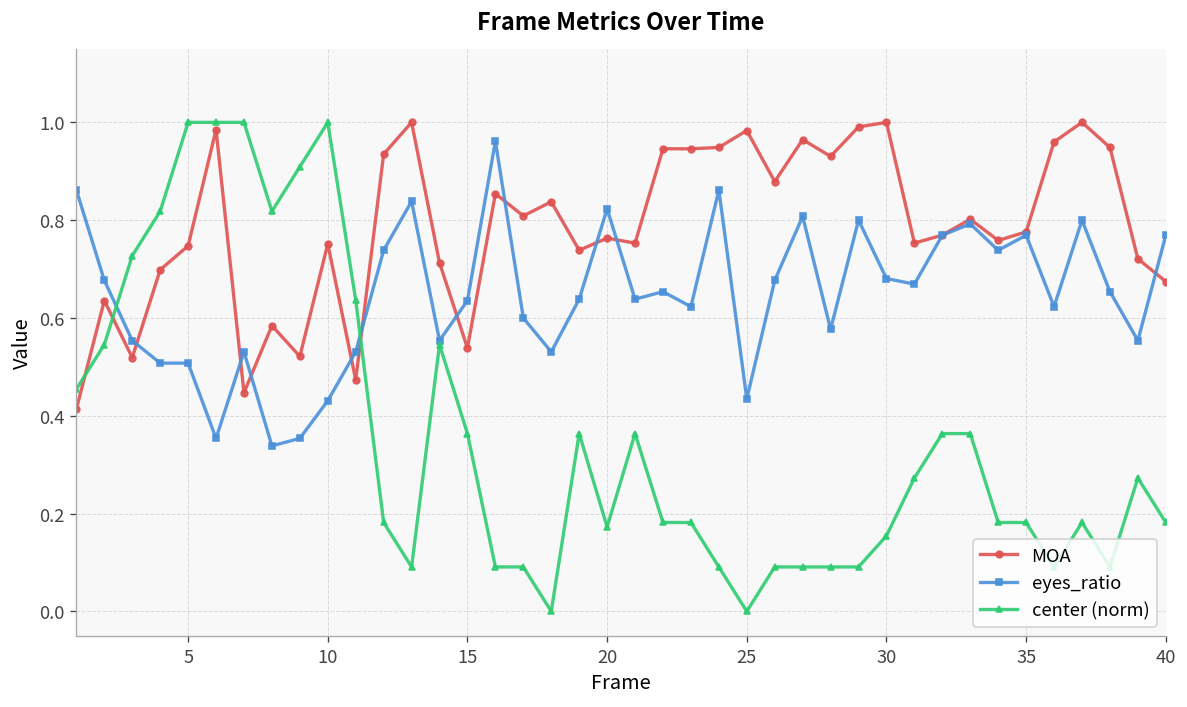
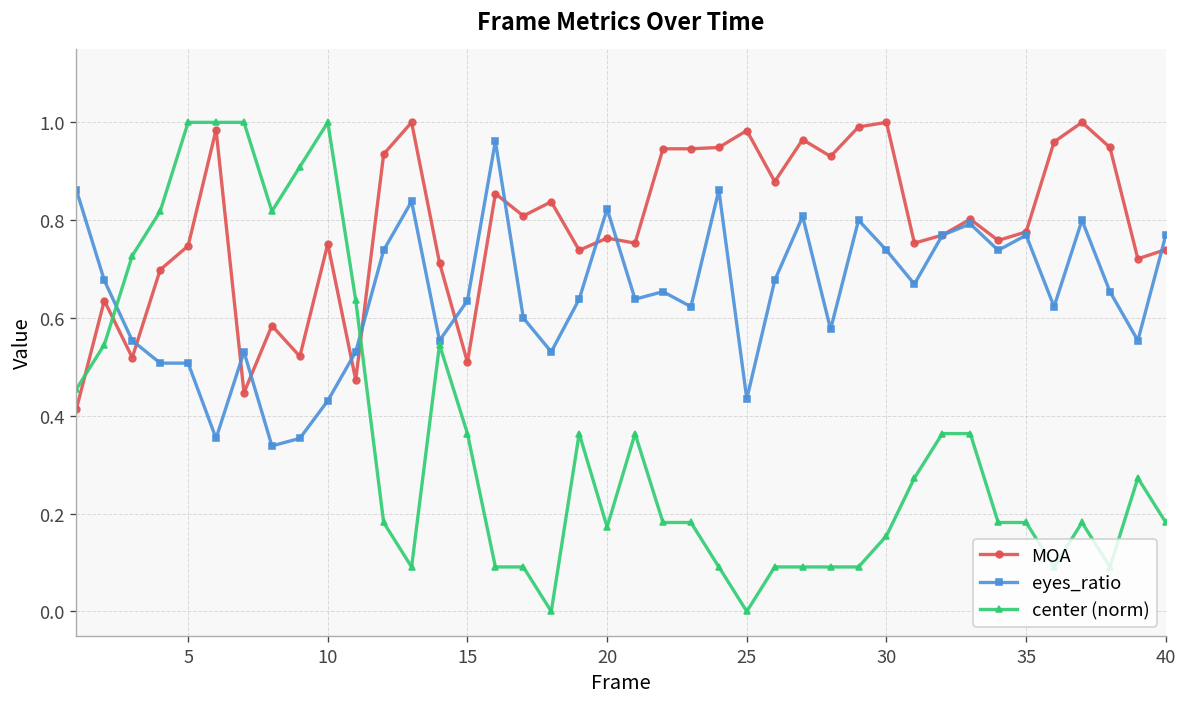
  {
    "MOA": {
      "5": 0.75,
      "10": 0.75,
-     "15": 0.54,
+     "15": 0.51,
      "20": 0.76,
      "25": 0.98,
      "30": 1.00,
      "35": 0.78,
-     "40": 0.67
+     "40": 0.74
    },
    "eyes_ratio": {
      "5": 0.51,
      "10": 0.43,
      "15": 0.64,
      "20": 0.82,
      "25": 0.43,
-     "30": 0.68,
+     "30": 0.74,
      "35": 0.77,
      "40": 0.77
    },
    "center (norm)": {
      "5": 1.00,
      "10": 1.00,
      "15": 0.36,
      "20": 0.17,
      "25": 0.00,
      "30": 0.15,
      "35": 0.18,
      "40": 0.18
    }
  }
